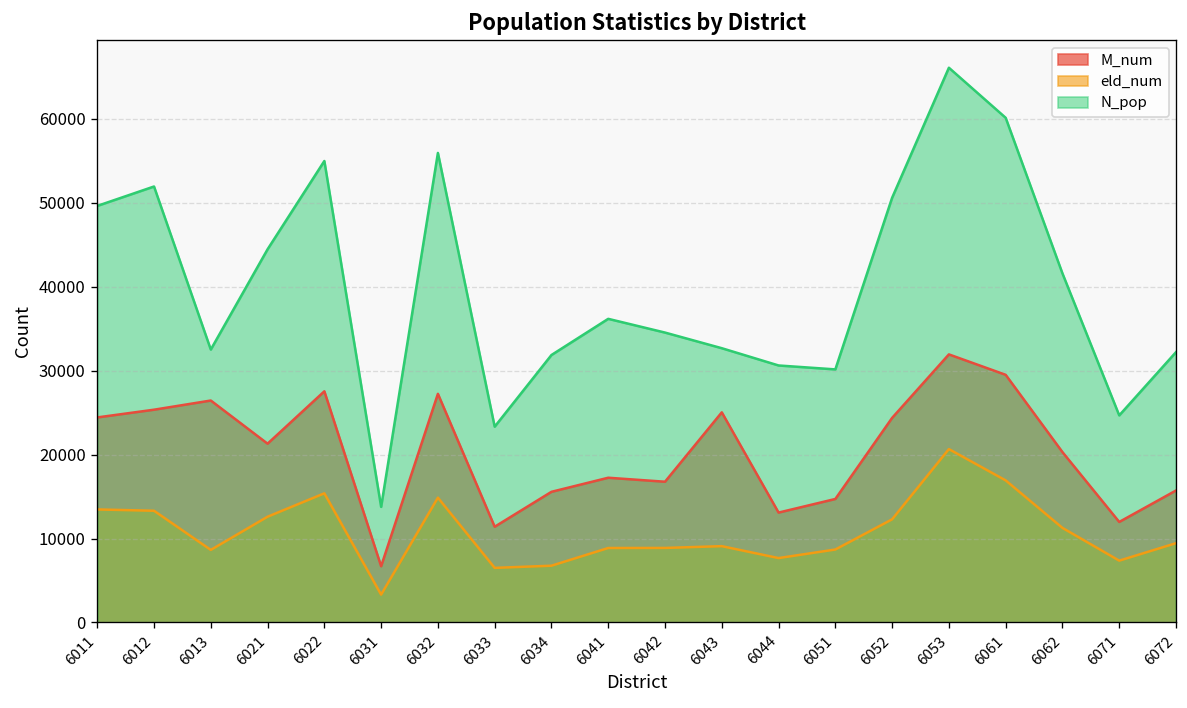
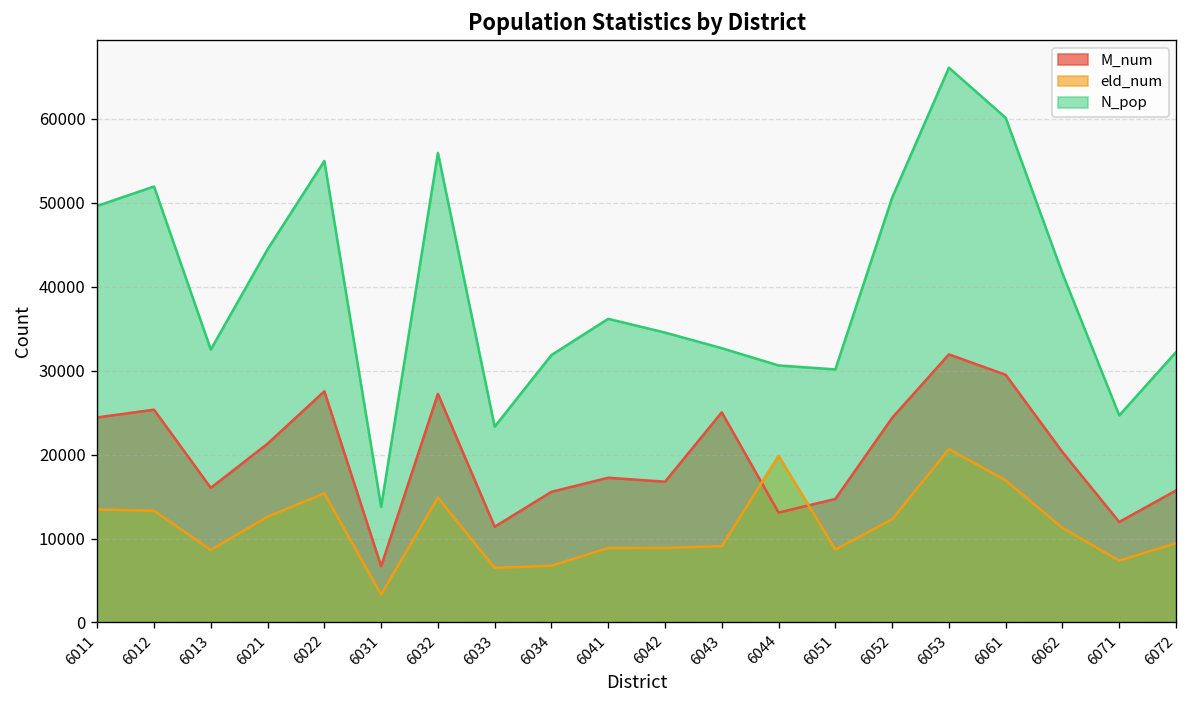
  {
    "M_num": {
      "6011": 24000,
      "6012": 25000,
-     "6013": 26000,
+     "6013": 16000,
      "6021": 21000,
      "6022": 28000,
      "6031": 7000,
      "6032": 27000,
      "6033": 11000,
      "6034": 16000,
      "6041": 17000,
      "6042": 17000,
      "6043": 25000,
      "6044": 13000,
      "6051": 15000,
      "6052": 24000,
      "6053": 32000,
      "6061": 29000,
      "6062": 20000,
      "6071": 12000,
      "6072": 16000
    },
    "eld_num": {
      "6011": 13000,
      "6012": 13000,
      "6013": 9000,
      "6021": 13000,
      "6022": 15000,
      "6031": 3000,
      "6032": 15000,
      "6033": 7000,
      "6034": 7000,
      "6041": 9000,
      "6042": 9000,
      "6043": 9000,
-     "6044": 8000,
+     "6044": 20000,
      "6051": 9000,
      "6052": 12000,
      "6053": 21000,
      "6061": 17000,
      "6062": 11000,
      "6071": 7000,
      "6072": 9000
    },
    "N_pop": {
      "6011": 50000,
      "6012": 52000,
      "6013": 33000,
      "6021": 44000,
      "6022": 55000,
      "6031": 14000,
      "6032": 56000,
      "6033": 23000,
      "6034": 32000,
      "6041": 36000,
      "6042": 35000,
      "6043": 33000,
      "6044": 31000,
      "6051": 30000,
      "6052": 51000,
      "6053": 66000,
      "6061": 60000,
      "6062": 42000,
      "6071": 25000,
      "6072": 32000
    }
  }
